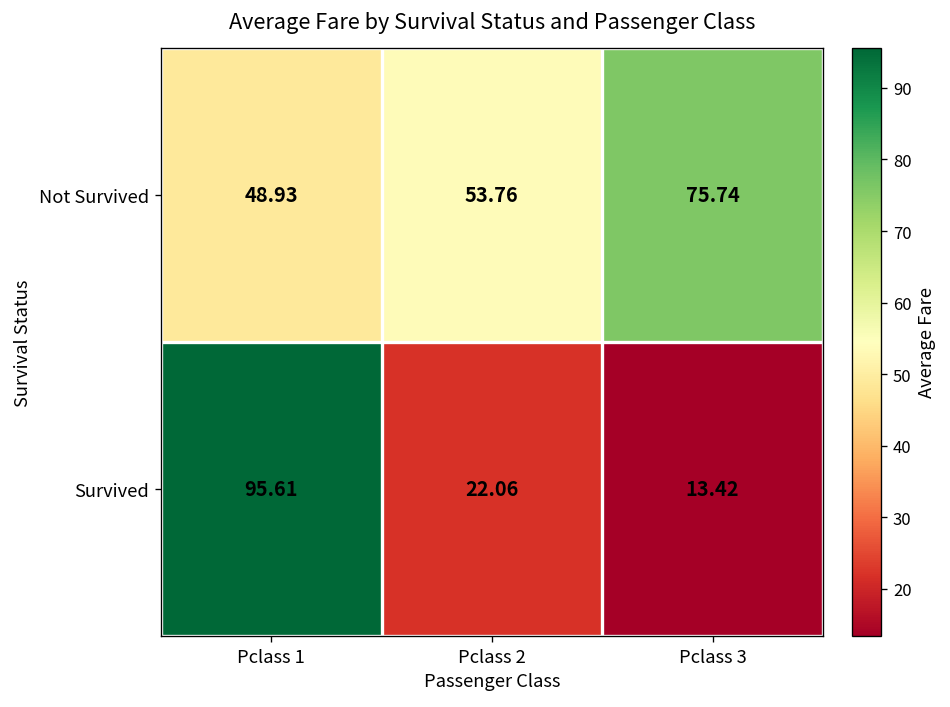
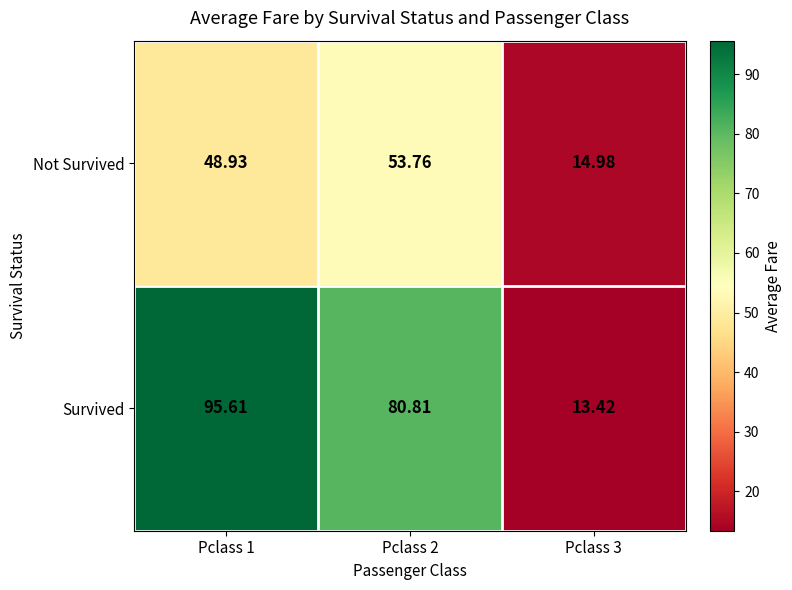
  {
    "Not Survived": {
      "Pclass 1": 48.93,
      "Pclass 2": 53.76,
-     "Pclass 3": 75.74
+     "Pclass 3": 14.98
    },
    "Survived": {
      "Pclass 1": 95.61,
-     "Pclass 2": 22.06,
+     "Pclass 2": 80.81,
      "Pclass 3": 13.42
    }
  }
